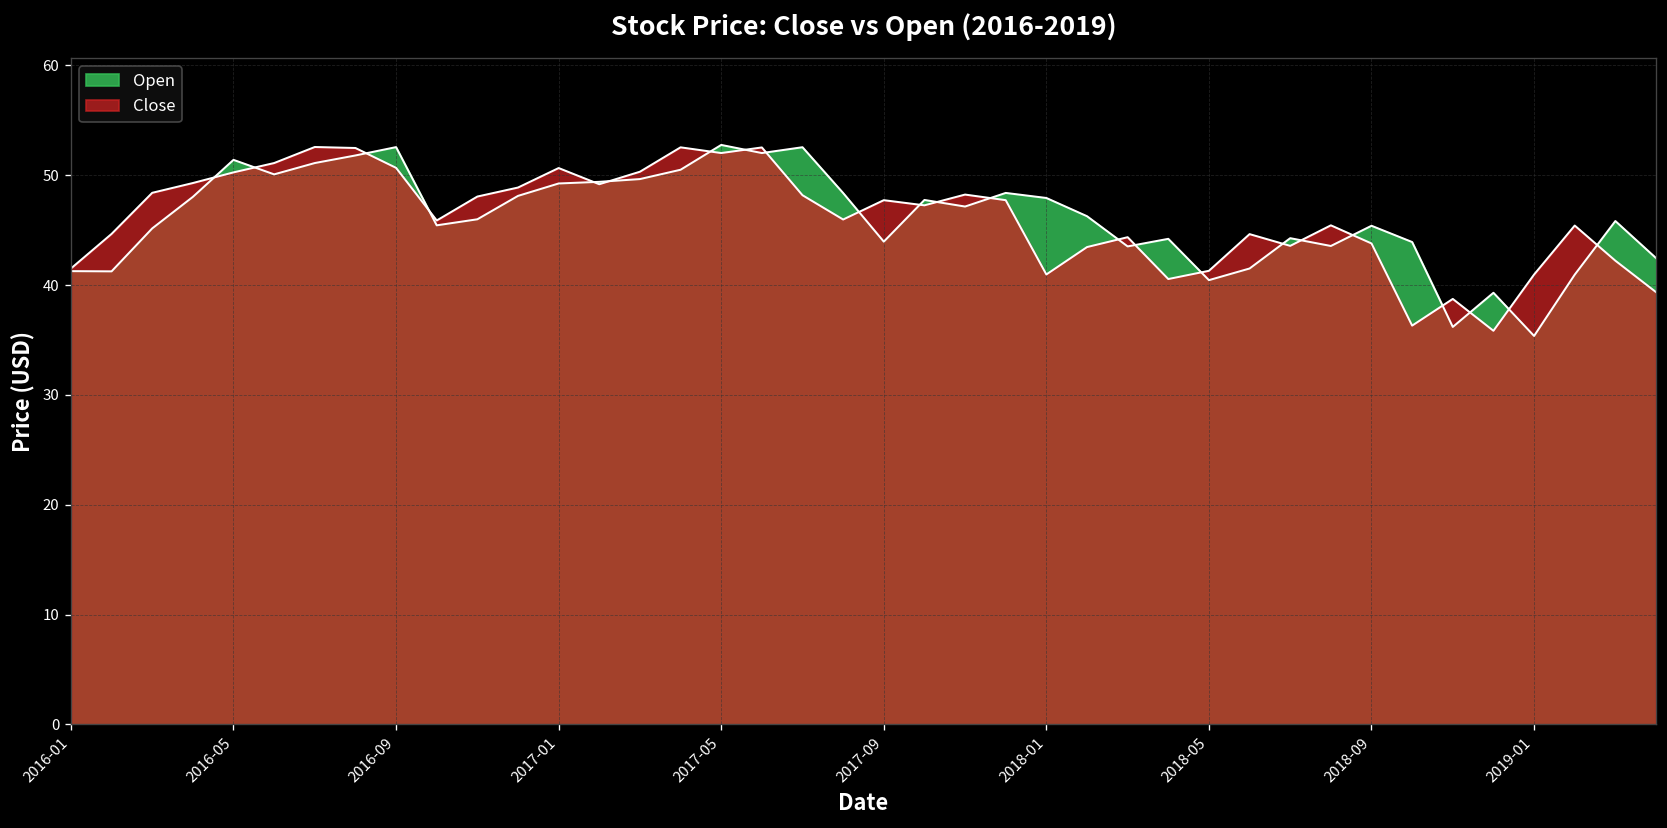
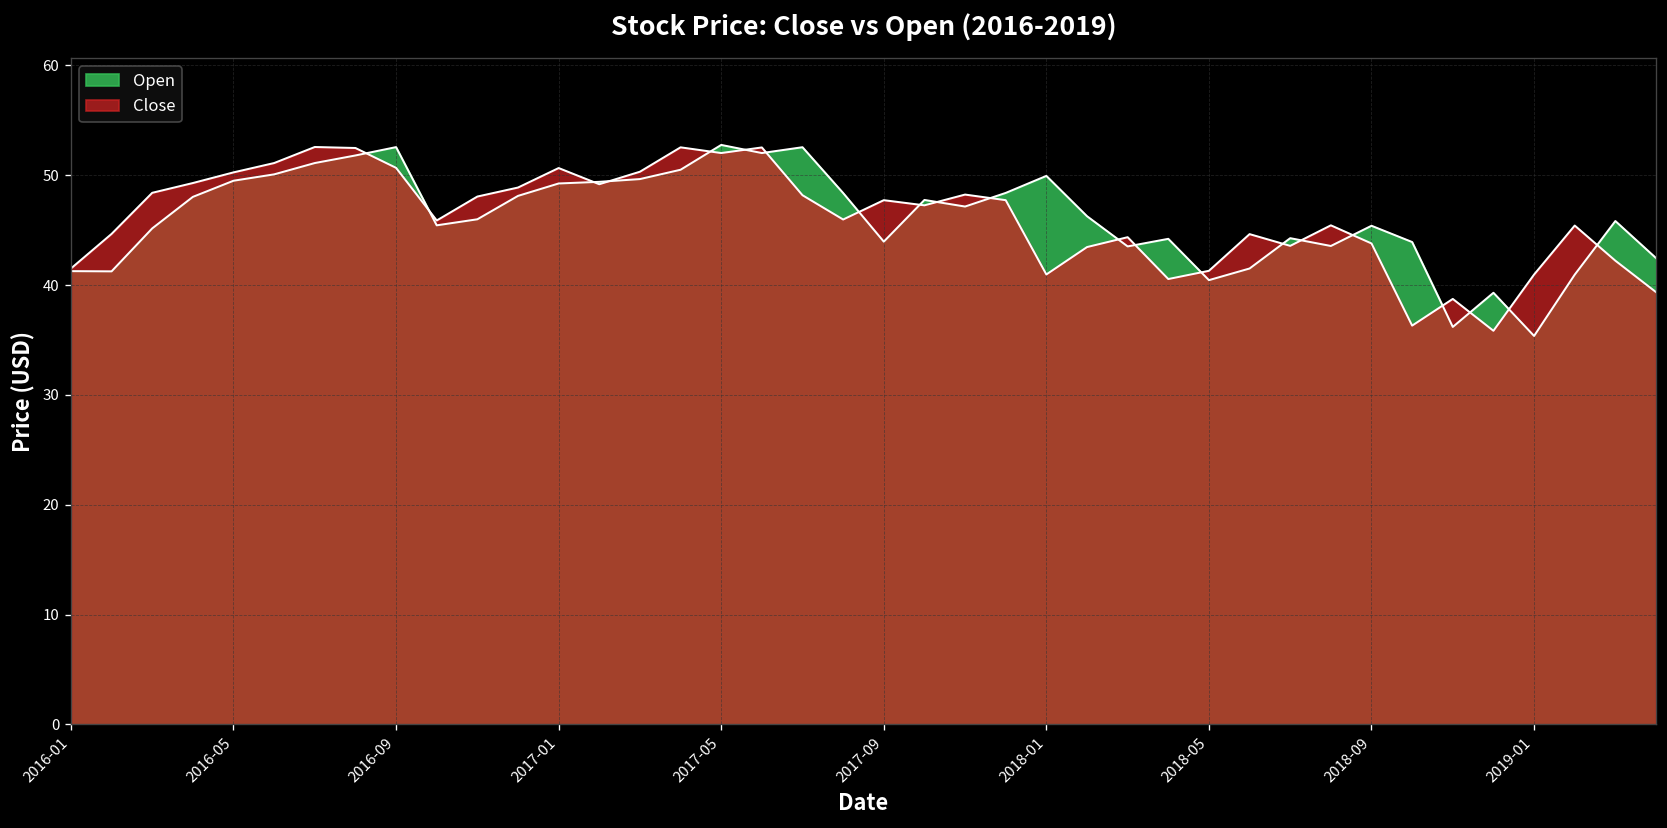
  {
    "Open": {
-     "2016-05": 51,
+     "2016-05": 50,
      "2016-09": 53,
      "2017-01": 49,
      "2017-05": 53,
      "2017-09": 44,
-     "2018-01": 48,
+     "2018-01": 50,
      "2018-05": 40,
      "2018-09": 45,
      "2019-01": 35
    },
    "Close": {
      "2016-05": 50,
      "2016-09": 51,
      "2017-01": 51,
      "2017-05": 52,
      "2017-09": 48,
      "2018-01": 41,
      "2018-05": 41,
      "2018-09": 44,
      "2019-01": 41
    }
  }
